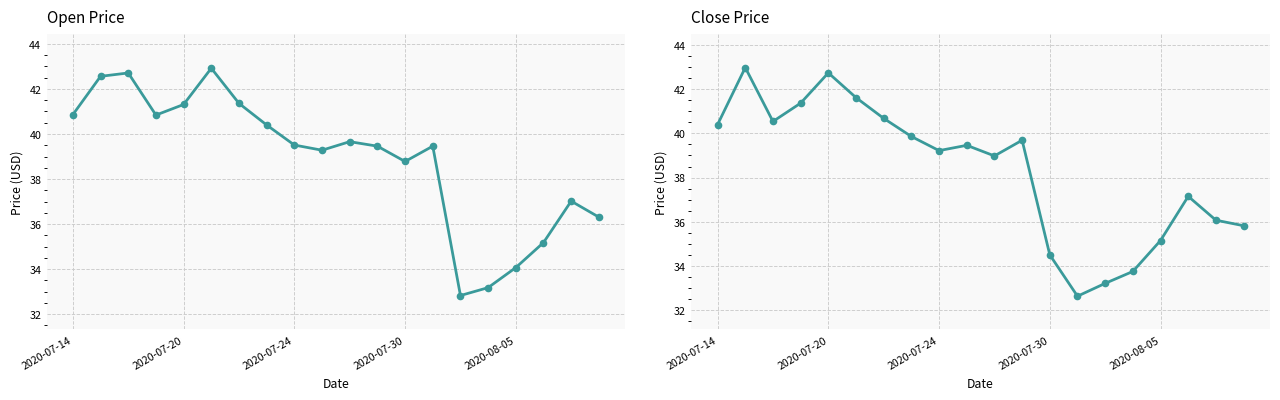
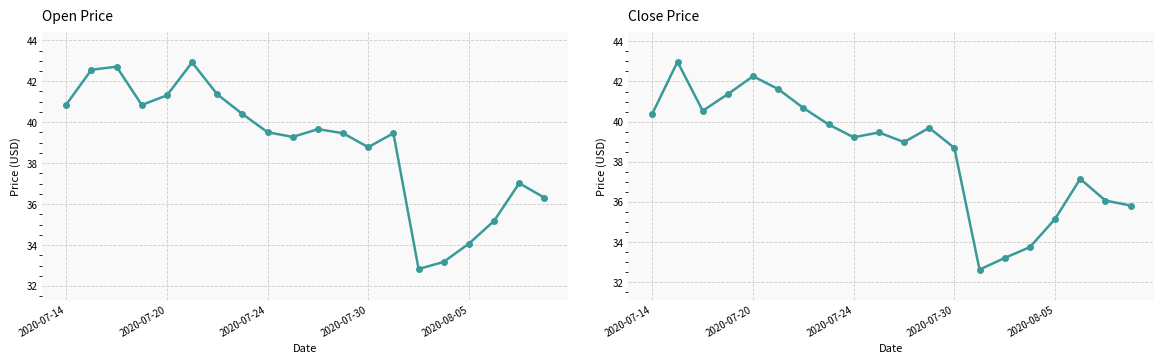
  {
    "Open Price": {
      "2020-07-14": 40.9,
      "2020-07-20": 41.3,
      "2020-07-24": 39.5,
      "2020-07-30": 38.8,
      "2020-08-05": 34.1
    },
    "Close Price": {
      "2020-07-14": 40.4,
-     "2020-07-20": 42.7,
+     "2020-07-20": 42.3,
      "2020-07-24": 39.2,
-     "2020-07-30": 34.5,
+     "2020-07-30": 38.7,
      "2020-08-05": 35.2
    }
  }
